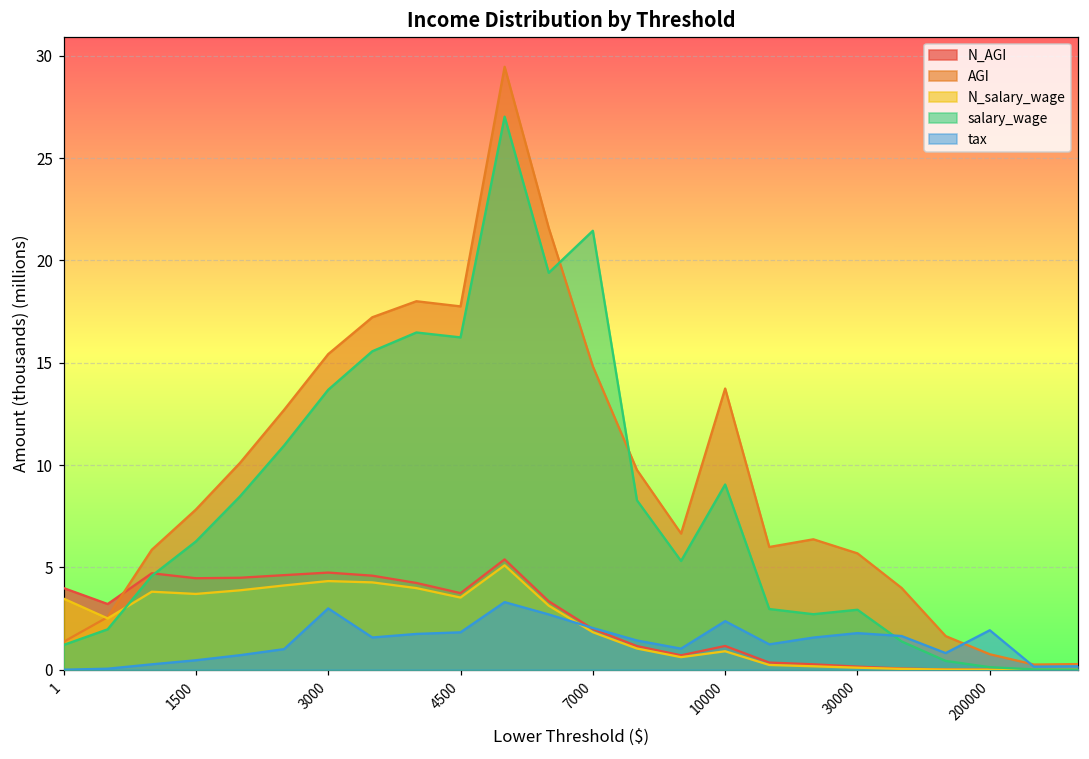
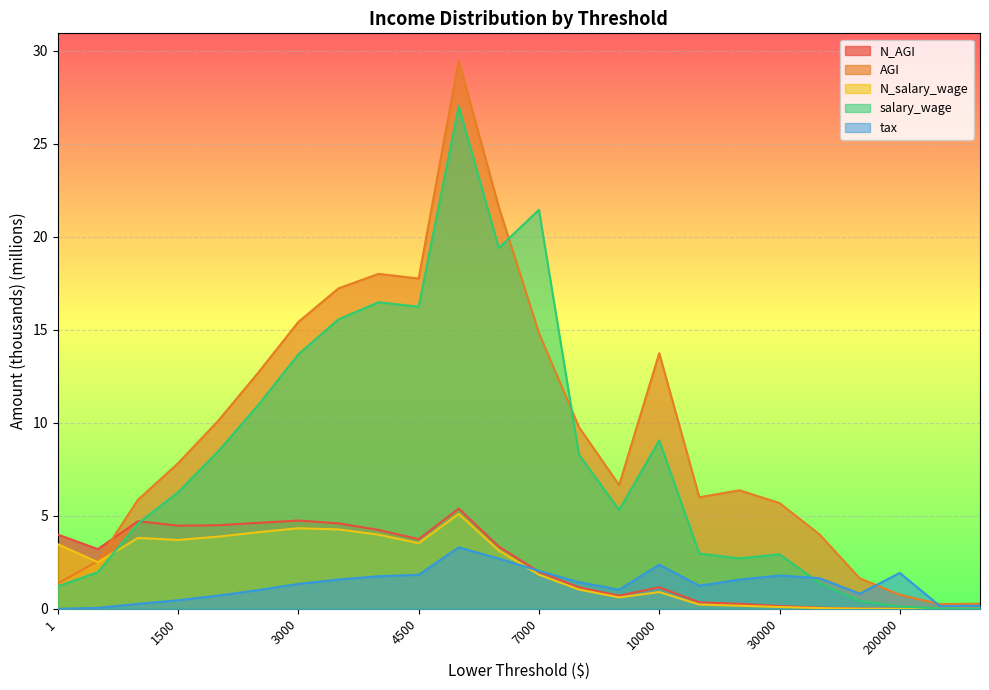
  {
    "salary_wage": {
      "1500": 6.3,
      "3000": 13.7,
      "4500": 16.2,
      "7000": 21.5,
      "10000": 9.1,
      "30000": 2.9
    },
    "tax": {
      "1500": 0.5,
-     "3000": 3.0,
+     "3000": 1.3,
      "4500": 1.8,
      "10000": 2.4,
      "30000": 1.8,
      "200000": 1.9
    }
  }
